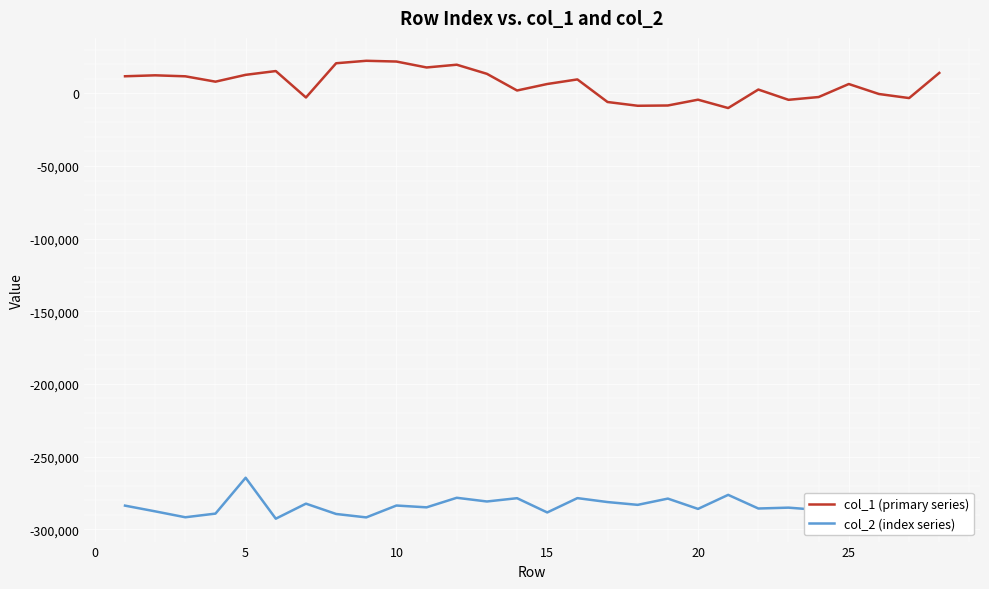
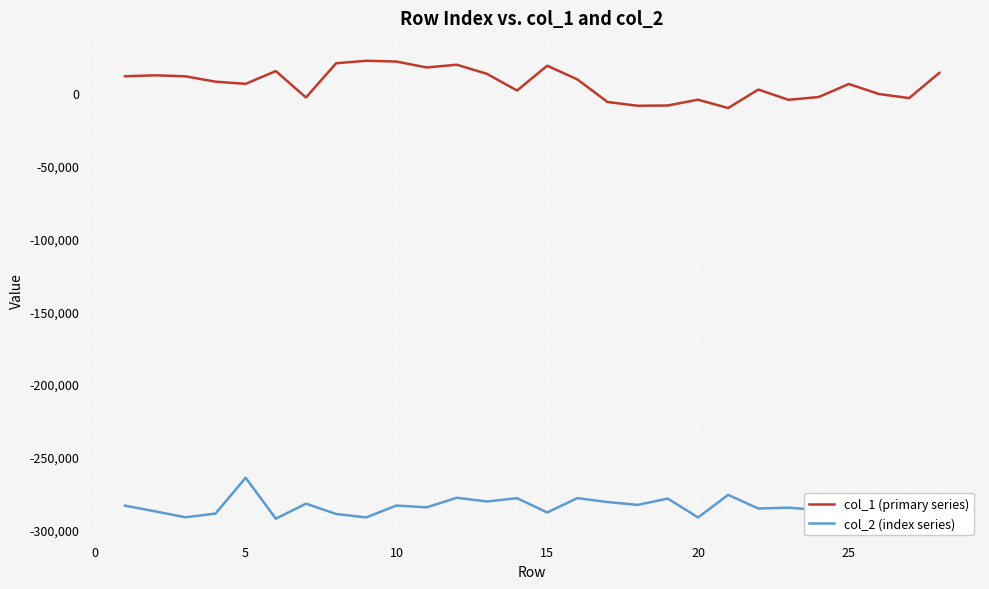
  {
    "col_1 (primary series)": {
-     "5": "13,000",
+     "5": "7,000",
      "10": "22,000",
-     "15": "6,000",
+     "15": "19,000",
      "20": "-4,000",
      "25": "6,000"
    },
    "col_2 (index series)": {
      "5": "-265,000",
      "10": "-284,000",
      "15": "-288,000",
-     "20": "-286,000"
+     "20": "-292,000"
    }
  }
